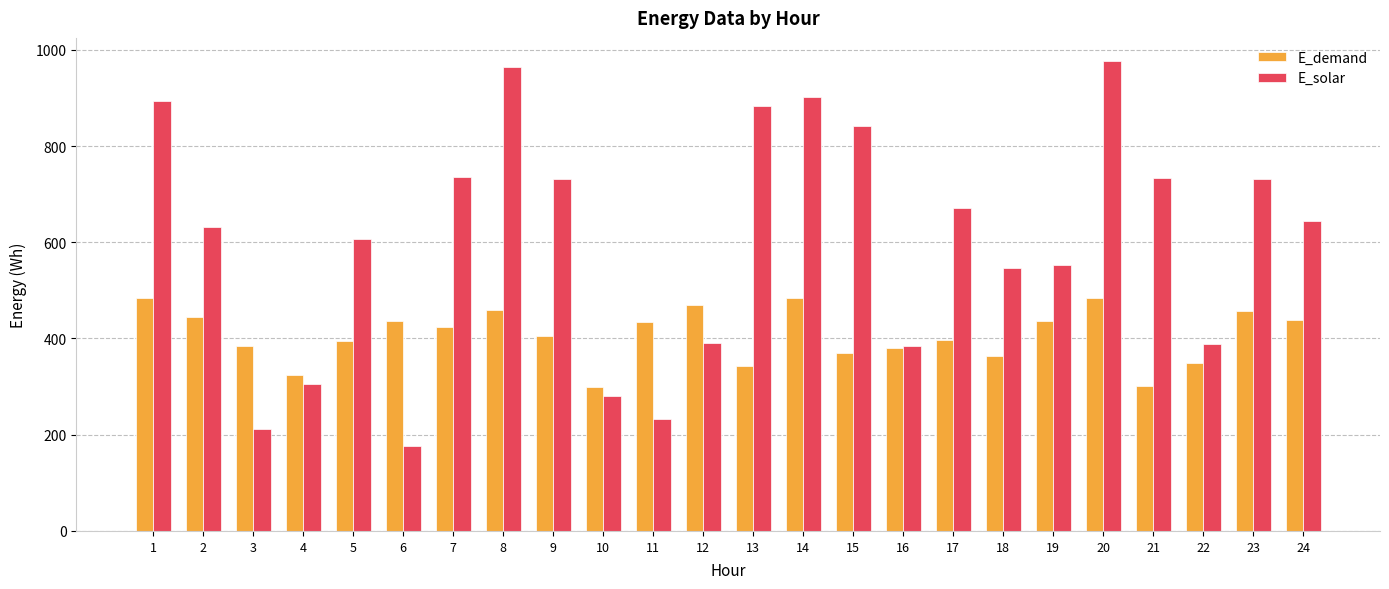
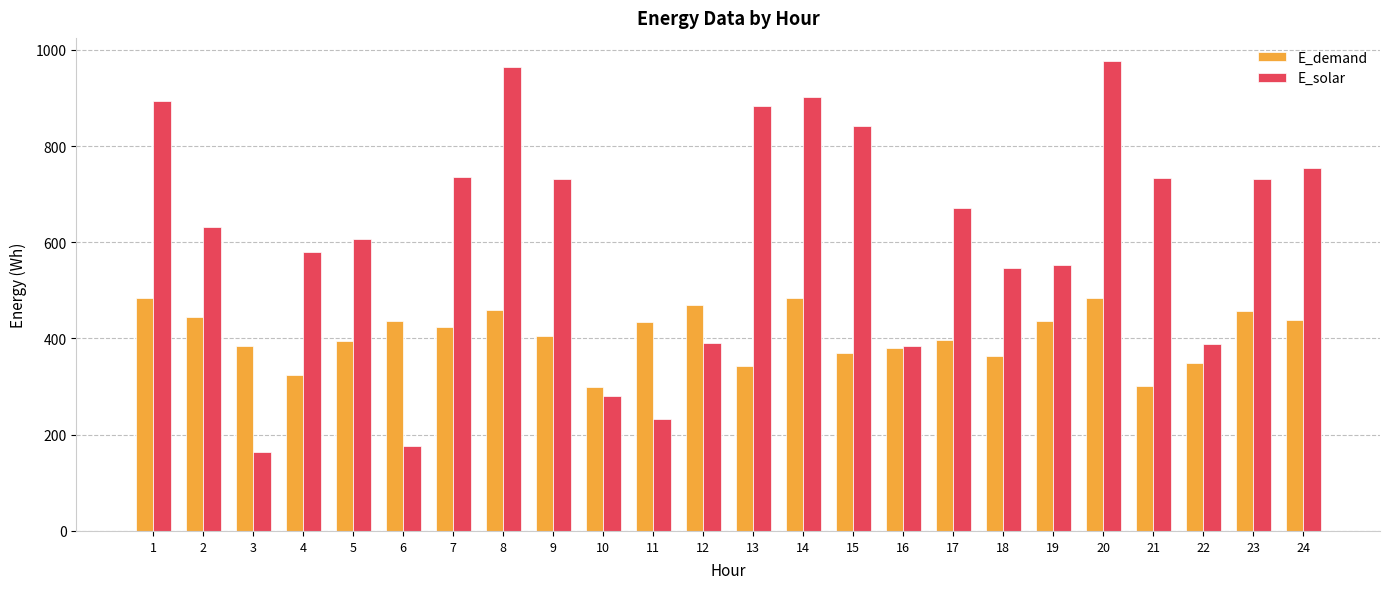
  {
    "E_demand": {
      "1": 490,
      "2": 440,
      "3": 380,
      "4": 330,
      "5": 390,
      "6": 440,
      "7": 420,
      "8": 460,
      "9": 410,
      "10": 300,
      "11": 440,
      "12": 470,
      "13": 340,
      "14": 490,
      "15": 370,
      "16": 380,
      "17": 400,
      "18": 360,
      "19": 440,
      "20": 480,
      "21": 300,
      "22": 350,
      "23": 460,
      "24": 440
    },
    "E_solar": {
      "1": 890,
      "2": 630,
-     "3": 210,
-     "4": 310,
+     "3": 170,
+     "4": 580,
      "5": 610,
      "6": 180,
      "7": 740,
      "8": 960,
      "9": 730,
      "10": 280,
      "11": 230,
      "12": 390,
      "13": 880,
      "14": 900,
      "15": 840,
      "16": 390,
      "17": 670,
      "18": 550,
      "19": 550,
      "20": 980,
      "21": 730,
      "22": 390,
      "23": 730,
-     "24": 640
+     "24": 750
    }
  }
